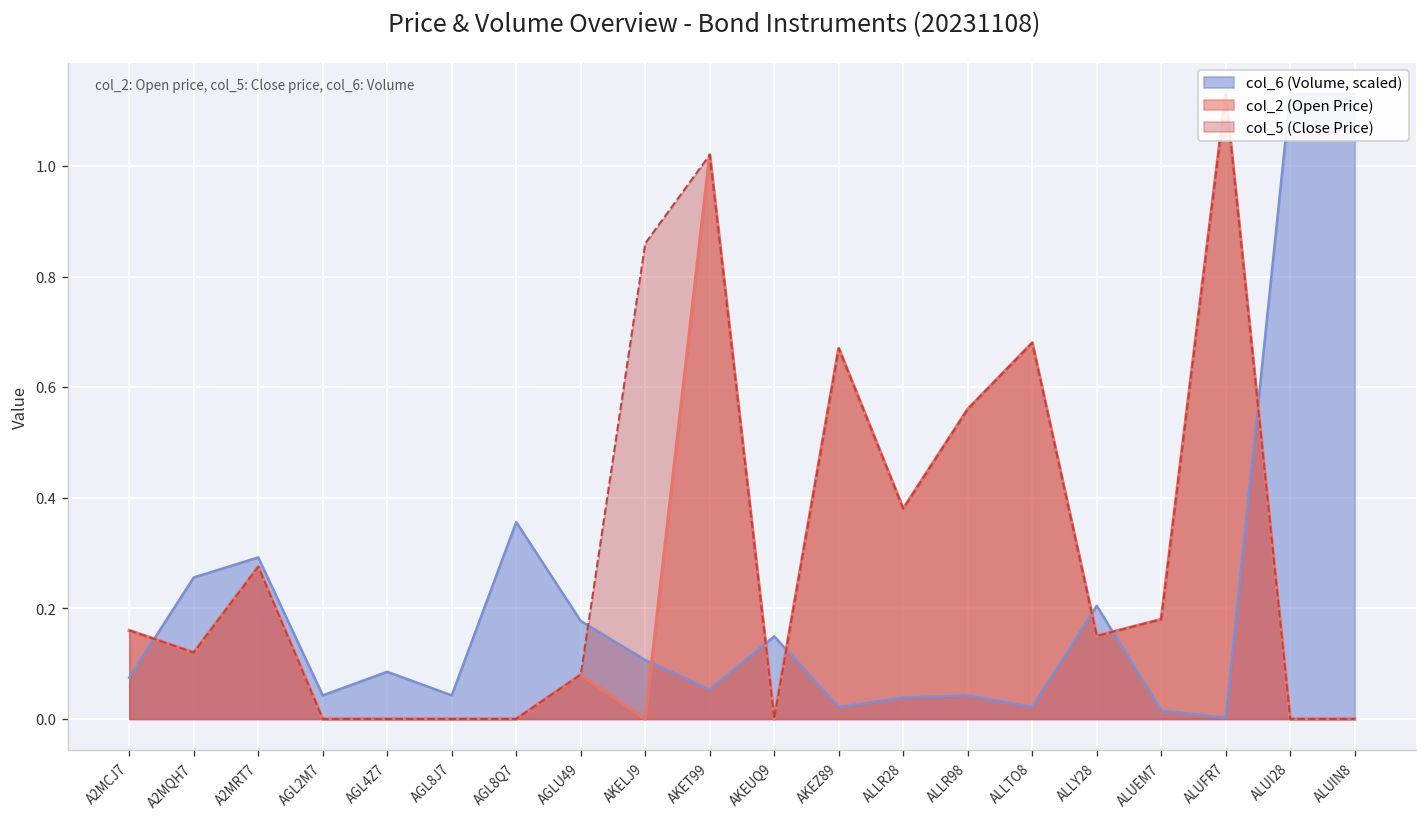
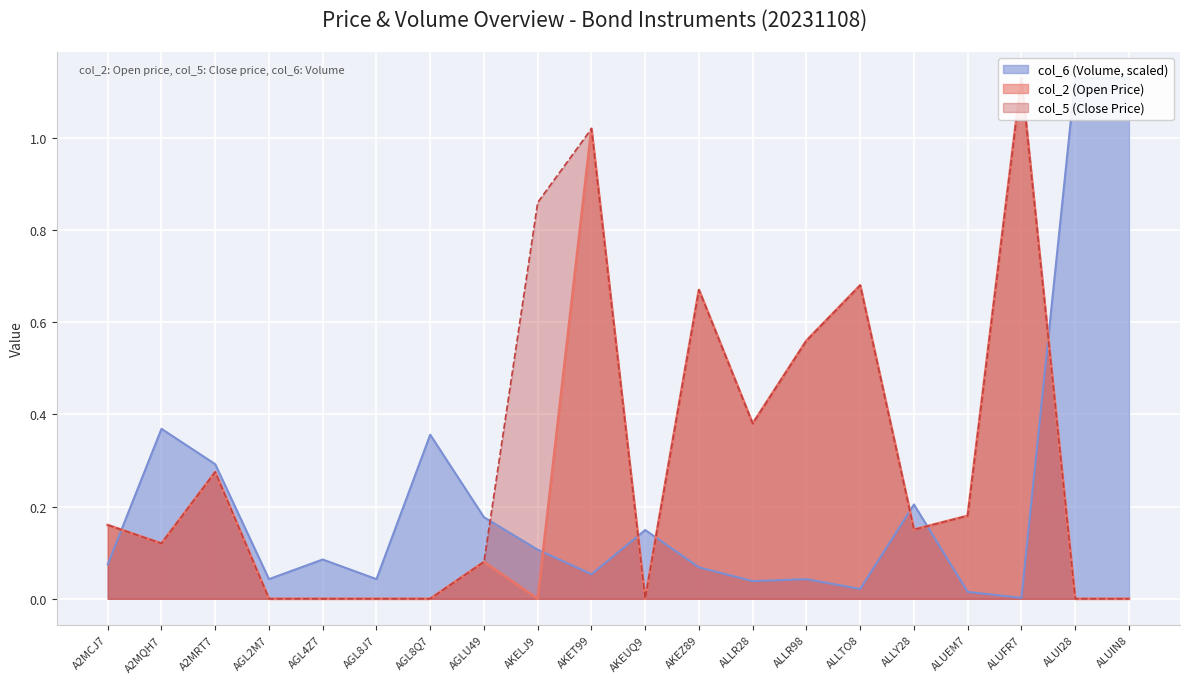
  {
    "col_6 (Volume, scaled)": {
      "A2MCJ7": 0.07,
-     "A2MQH7": 0.26,
+     "A2MQH7": 0.37,
      "A2MRT7": 0.29,
      "AGL2M7": 0.04,
      "AGL4Z7": 0.09,
      "AGL8J7": 0.04,
      "AGL8Q7": 0.36,
      "AGLU49": 0.18,
      "AKELJ9": 0.11,
      "AKET99": 0.05,
      "AKEUQ9": 0.15,
-     "AKEZ89": 0.02,
+     "AKEZ89": 0.07,
      "ALLR28": 0.04,
      "ALLR98": 0.04,
      "ALLTO8": 0.02,
      "ALLY28": 0.20,
      "ALUEM7": 0.01,
      "ALUFR7": 0.00
    }
  }
